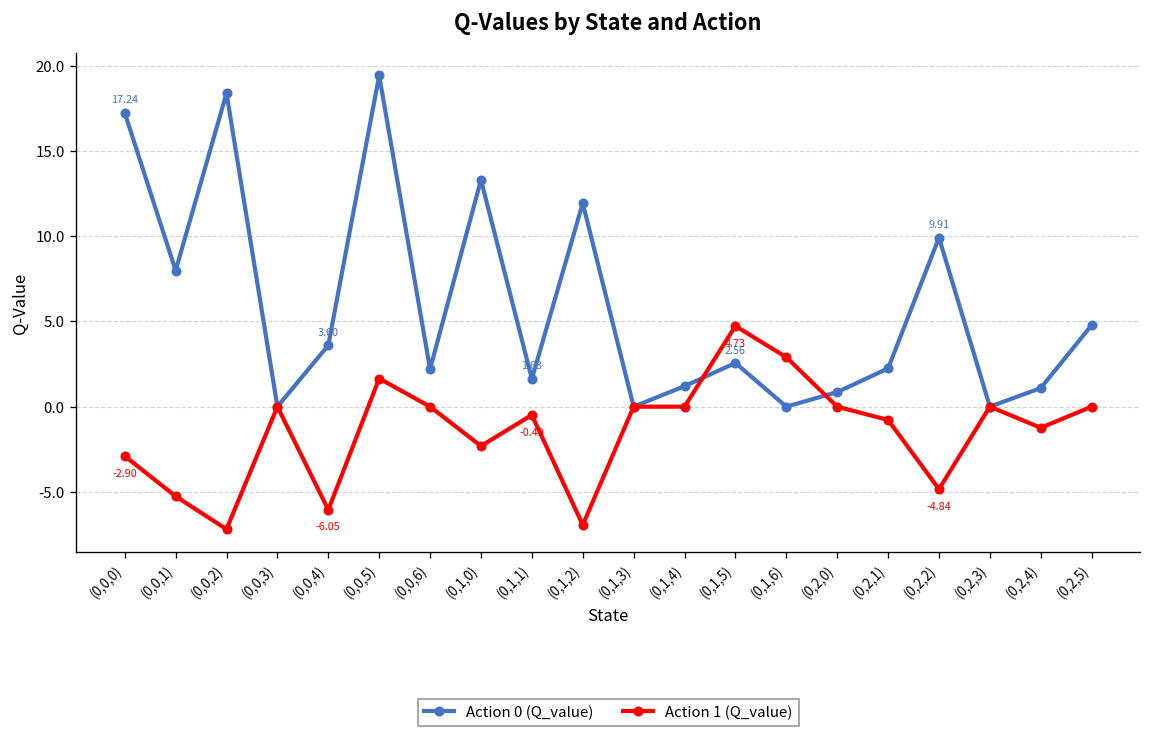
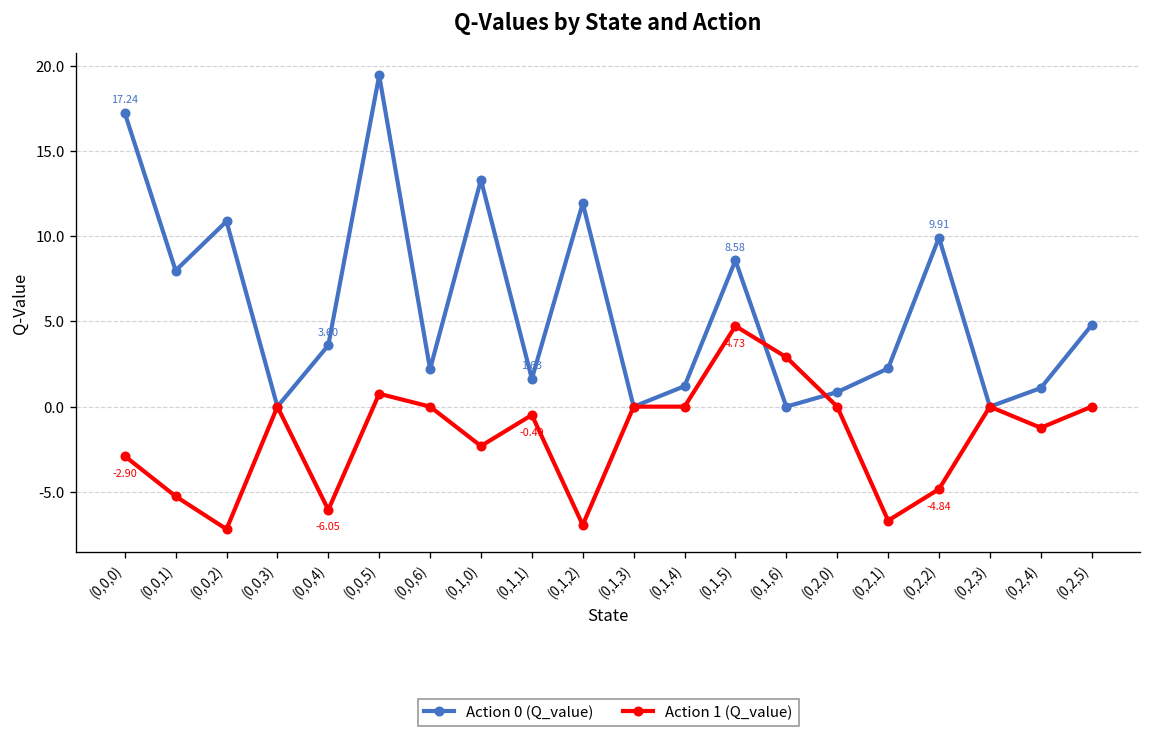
  {
    "Action 0 (Q_value)": {
      "(0,0,0)": 17.24,
-     "(0,0,2)": 18.4,
+     "(0,0,2)": 10.9,
      "(0,0,4)": 3.60,
      "(0,1,1)": 1.63,
-     "(0,1,5)": 2.56,
+     "(0,1,5)": 8.58,
      "(0,2,2)": 9.91
    },
    "Action 1 (Q_value)": {
      "(0,0,1)": -5.3,
      "(0,0,2)": -7.2,
-     "(0,0,5)": 1.7,
+     "(0,0,5)": 0.8,
      "(0,0,6)": 0.0,
      "(0,1,0)": -2.3,
      "(0,1,2)": -6.9,
      "(0,1,4)": 0.0,
      "(0,1,6)": 2.9,
      "(0,2,0)": 0.0,
-     "(0,2,1)": -0.8,
+     "(0,2,1)": -6.7,
      "(0,2,4)": -1.2,
      "(0,2,5)": 0.0
    }
  }
